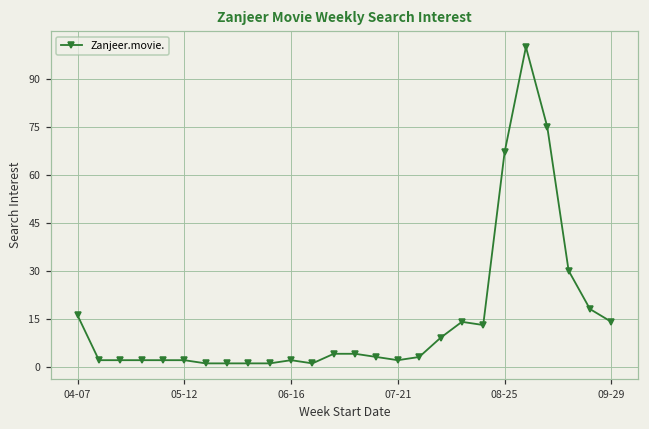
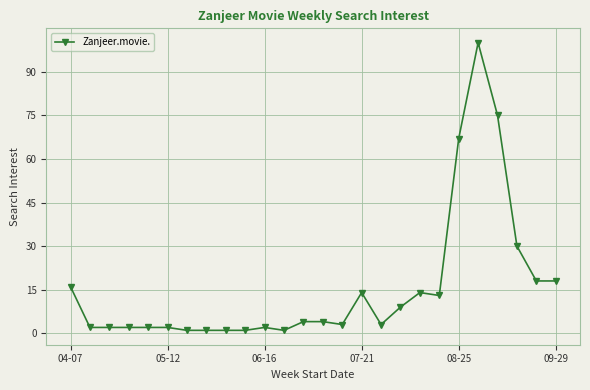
  {
    "04-07": 16,
    "05-12": 2,
    "06-16": 2,
-   "07-21": 2,
+   "07-21": 14,
    "08-25": 67,
-   "09-29": 14
+   "09-29": 18
  }
